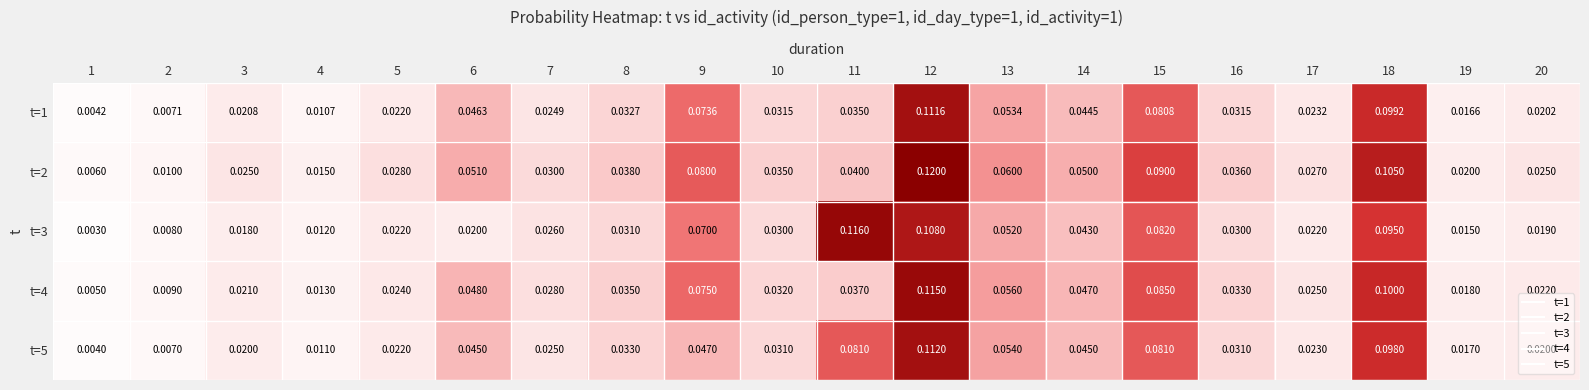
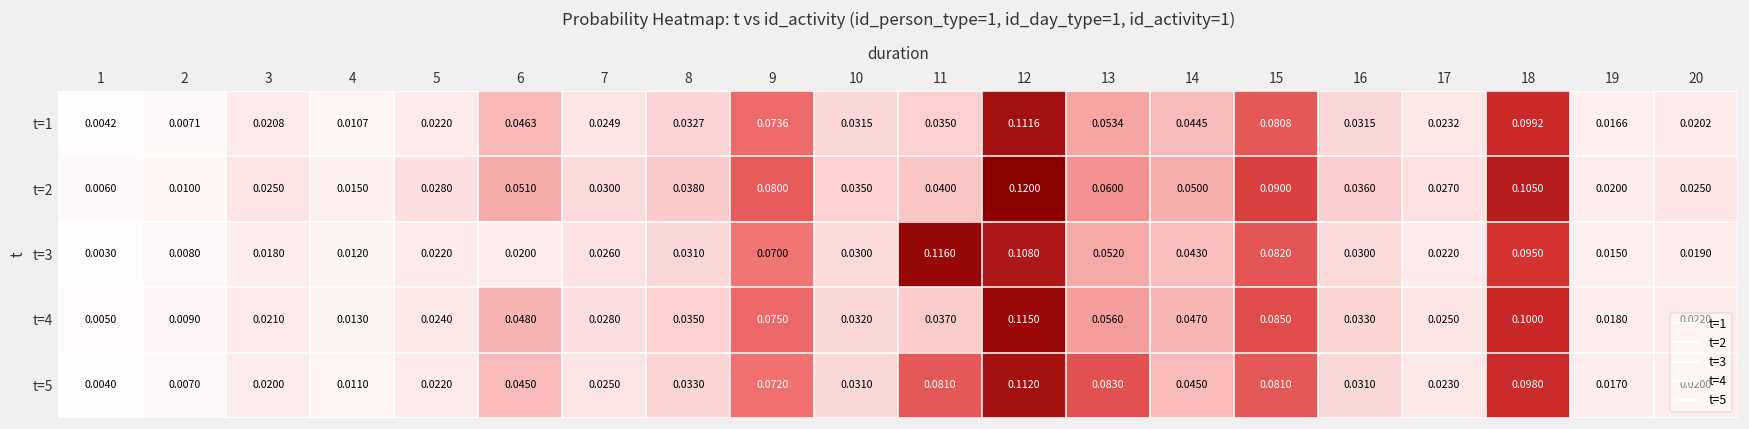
  {
    "t=1": {
      "1": 0.0042,
      "2": 0.0071,
      "3": 0.0208,
      "4": 0.0107,
      "5": 0.0220,
      "6": 0.0463,
      "7": 0.0249,
      "8": 0.0327,
      "9": 0.0736,
      "10": 0.0315,
      "11": 0.0350,
      "12": 0.1116,
      "13": 0.0534,
      "14": 0.0445,
      "15": 0.0808,
      "16": 0.0315,
      "17": 0.0232,
      "18": 0.0992,
      "19": 0.0166,
      "20": 0.0202
    },
    "t=2": {
      "1": 0.0060,
      "2": 0.0100,
      "3": 0.0250,
      "4": 0.0150,
      "5": 0.0280,
      "6": 0.0510,
      "7": 0.0300,
      "8": 0.0380,
      "9": 0.0800,
      "10": 0.0350,
      "11": 0.0400,
      "12": 0.1200,
      "13": 0.0600,
      "14": 0.0500,
      "15": 0.0900,
      "16": 0.0360,
      "17": 0.0270,
      "18": 0.1050,
      "19": 0.0200,
      "20": 0.0250
    },
    "t=3": {
      "1": 0.0030,
      "2": 0.0080,
      "3": 0.0180,
      "4": 0.0120,
      "5": 0.0220,
      "6": 0.0200,
      "7": 0.0260,
      "8": 0.0310,
      "9": 0.0700,
      "10": 0.0300,
      "11": 0.1160,
      "12": 0.1080,
      "13": 0.0520,
      "14": 0.0430,
      "15": 0.0820,
      "16": 0.0300,
      "17": 0.0220,
      "18": 0.0950,
      "19": 0.0150,
      "20": 0.0190
    },
    "t=4": {
      "1": 0.0050,
      "2": 0.0090,
      "3": 0.0210,
      "4": 0.0130,
      "5": 0.0240,
      "6": 0.0480,
      "7": 0.0280,
      "8": 0.0350,
      "9": 0.0750,
      "10": 0.0320,
      "11": 0.0370,
      "12": 0.1150,
      "13": 0.0560,
      "14": 0.0470,
      "15": 0.0850,
      "16": 0.0330,
      "17": 0.0250,
      "18": 0.1000,
      "19": 0.0180
    },
    "t=5": {
      "1": 0.0040,
      "2": 0.0070,
      "3": 0.0200,
      "4": 0.0110,
      "5": 0.0220,
      "6": 0.0450,
      "7": 0.0250,
      "8": 0.0330,
-     "9": 0.0470,
+     "9": 0.0720,
      "10": 0.0310,
      "11": 0.0810,
      "12": 0.1120,
-     "13": 0.0540,
+     "13": 0.0830,
      "14": 0.0450,
      "15": 0.0810,
      "16": 0.0310,
      "17": 0.0230,
      "18": 0.0980,
      "19": 0.0170
    }
  }
